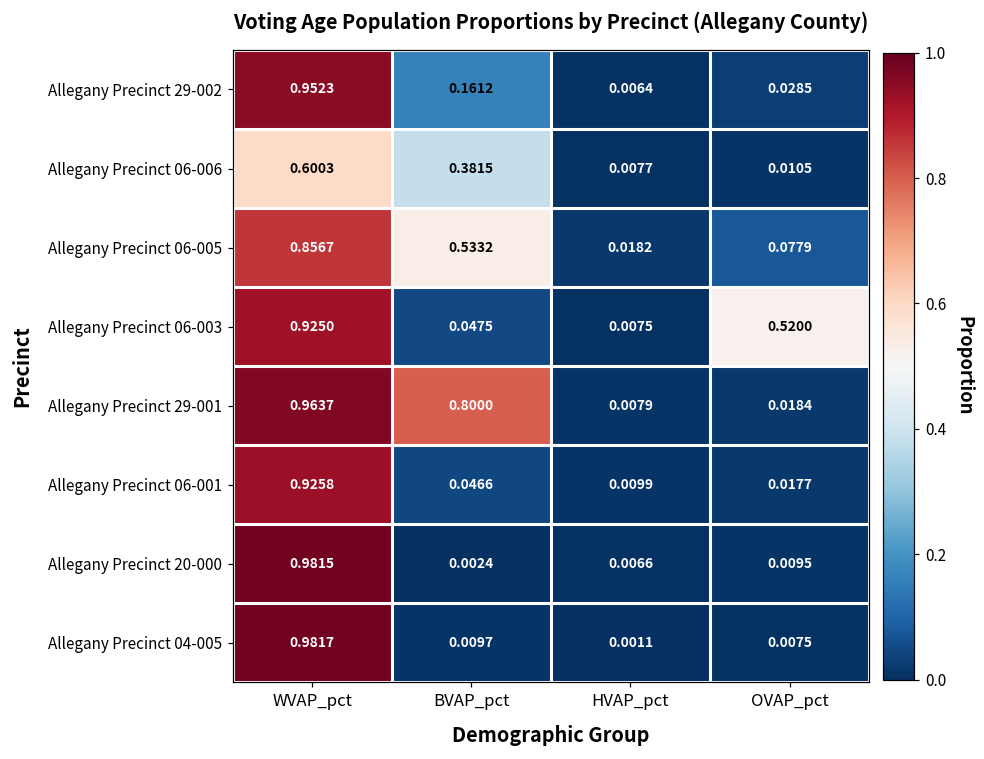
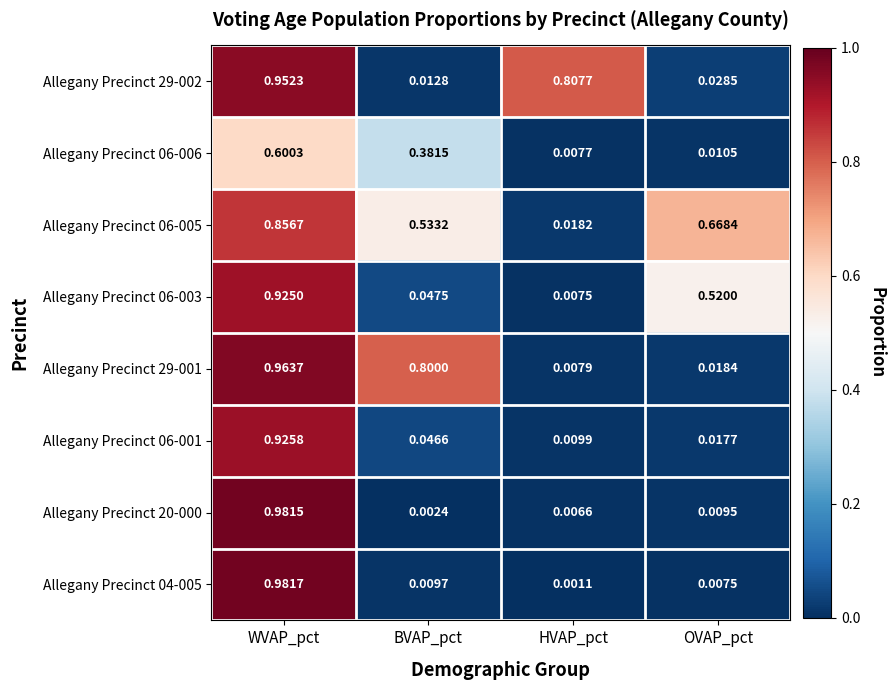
  {
    "Allegany Precinct 29-002": {
      "WVAP_pct": 0.9523,
-     "BVAP_pct": 0.1612,
-     "HVAP_pct": 0.0064,
+     "BVAP_pct": 0.0128,
+     "HVAP_pct": 0.8077,
      "OVAP_pct": 0.0285
    },
    "Allegany Precinct 06-006": {
      "WVAP_pct": 0.6003,
      "BVAP_pct": 0.3815,
      "HVAP_pct": 0.0077,
      "OVAP_pct": 0.0105
    },
    "Allegany Precinct 06-005": {
      "WVAP_pct": 0.8567,
      "BVAP_pct": 0.5332,
      "HVAP_pct": 0.0182,
-     "OVAP_pct": 0.0779
+     "OVAP_pct": 0.6684
    },
    "Allegany Precinct 06-003": {
      "WVAP_pct": 0.9250,
      "BVAP_pct": 0.0475,
      "HVAP_pct": 0.0075,
      "OVAP_pct": 0.5200
    },
    "Allegany Precinct 29-001": {
      "WVAP_pct": 0.9637,
      "BVAP_pct": 0.8000,
      "HVAP_pct": 0.0079,
      "OVAP_pct": 0.0184
    },
    "Allegany Precinct 06-001": {
      "WVAP_pct": 0.9258,
      "BVAP_pct": 0.0466,
      "HVAP_pct": 0.0099,
      "OVAP_pct": 0.0177
    },
    "Allegany Precinct 20-000": {
      "WVAP_pct": 0.9815,
      "BVAP_pct": 0.0024,
      "HVAP_pct": 0.0066,
      "OVAP_pct": 0.0095
    },
    "Allegany Precinct 04-005": {
      "WVAP_pct": 0.9817,
      "BVAP_pct": 0.0097,
      "HVAP_pct": 0.0011,
      "OVAP_pct": 0.0075
    }
  }
